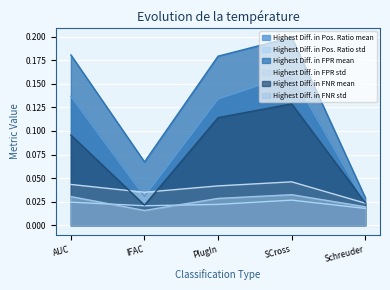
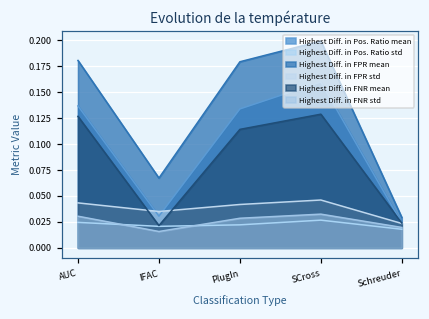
  {
    "Highest Diff. in FNR mean": {
-     "AUC": 0.10,
+     "AUC": 0.13,
      "PlugIn": 0.11,
      "SCross": 0.13
    }
  }
